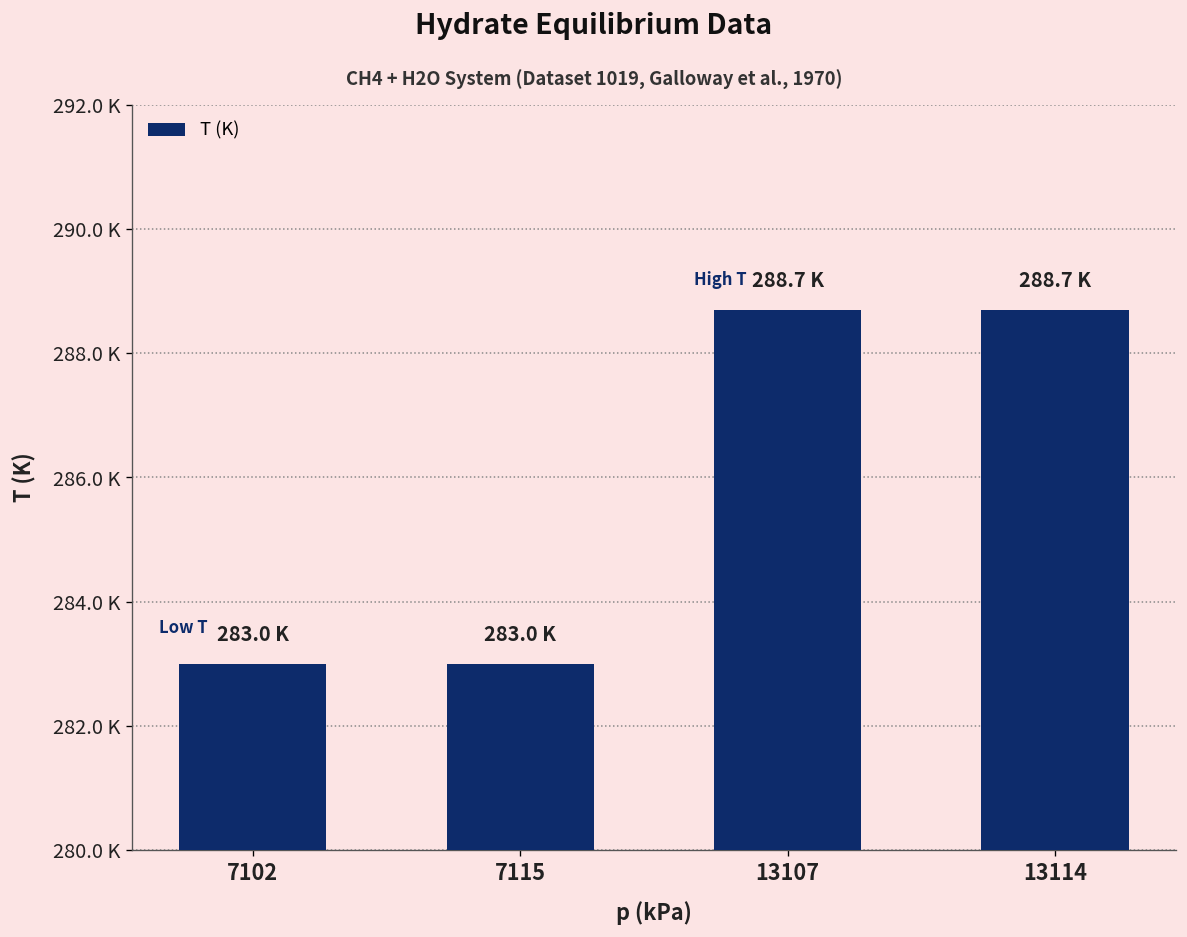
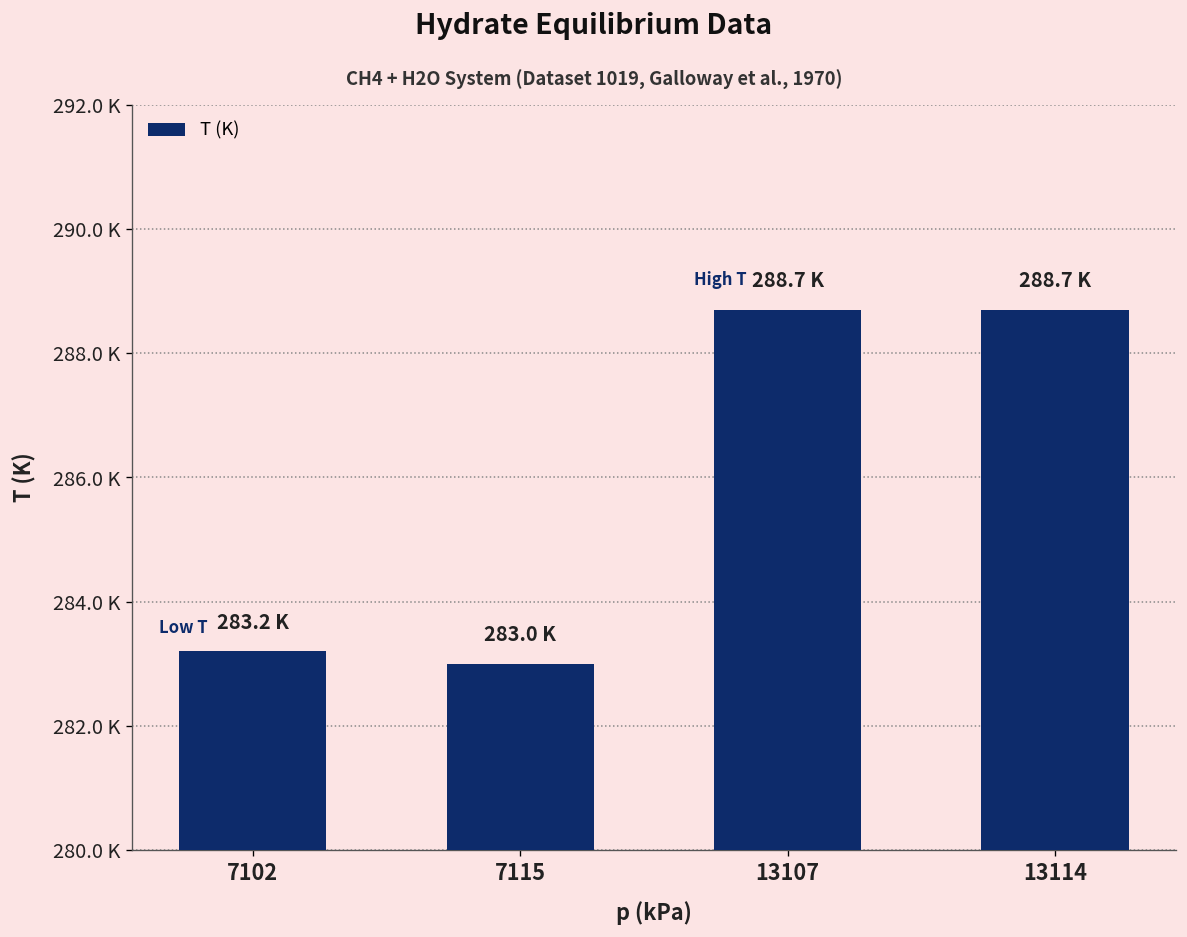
  {
-   "7102": 283.0,
+   "7102": 283.2,
    "7115": 283.0,
    "13107": 288.7,
    "13114": 288.7
  }
